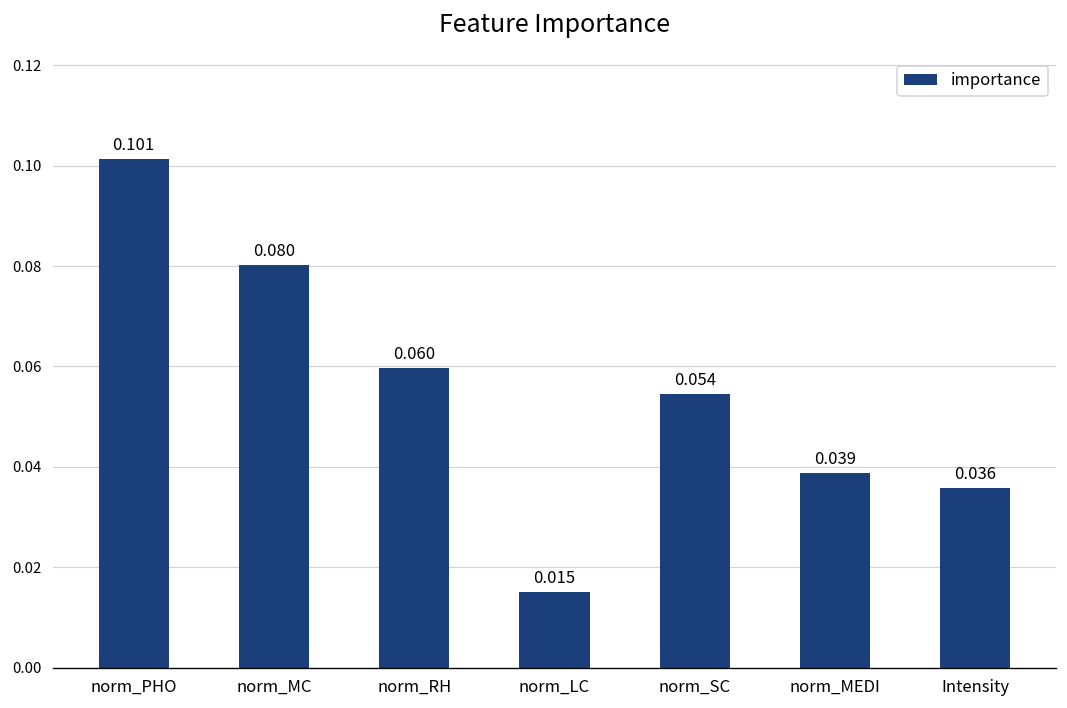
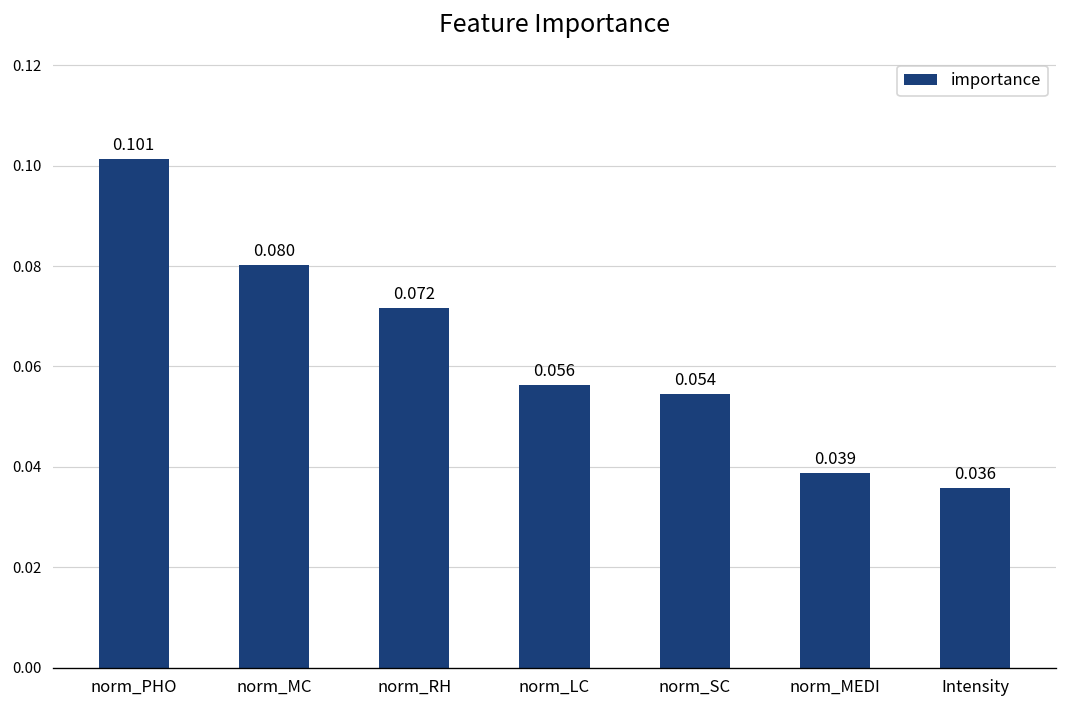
  {
    "norm_PHO": 0.101,
    "norm_MC": 0.080,
-   "norm_RH": 0.060,
-   "norm_LC": 0.015,
+   "norm_RH": 0.072,
+   "norm_LC": 0.056,
    "norm_SC": 0.054,
    "norm_MEDI": 0.039,
    "Intensity": 0.036
  }
